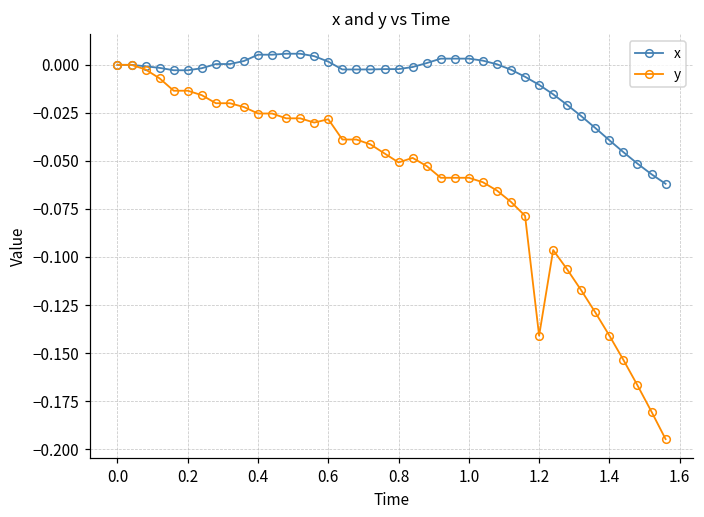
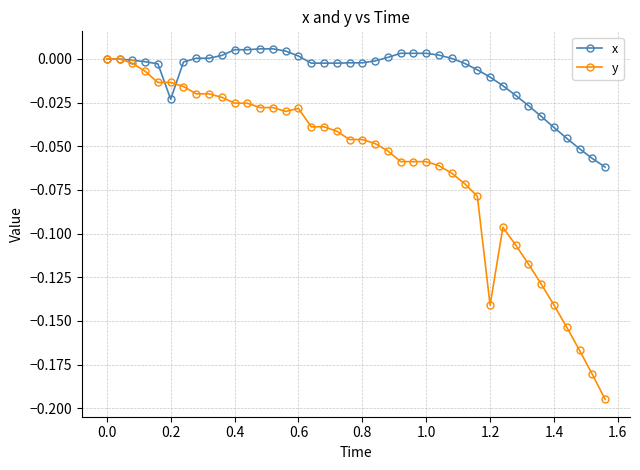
  {
    "x": {
-     "0.2": -0.003,
+     "0.2": -0.023,
      "0.4": 0.005,
      "0.6": 0.002,
      "0.8": -0.002,
      "1.0": 0.003,
      "1.2": -0.010,
      "1.4": -0.039
    },
    "y": {
      "0.2": -0.013,
      "0.4": -0.025,
      "0.6": -0.028,
-     "0.8": -0.051,
+     "0.8": -0.046,
      "1.0": -0.059,
      "1.2": -0.141,
      "1.4": -0.141
    }
  }
